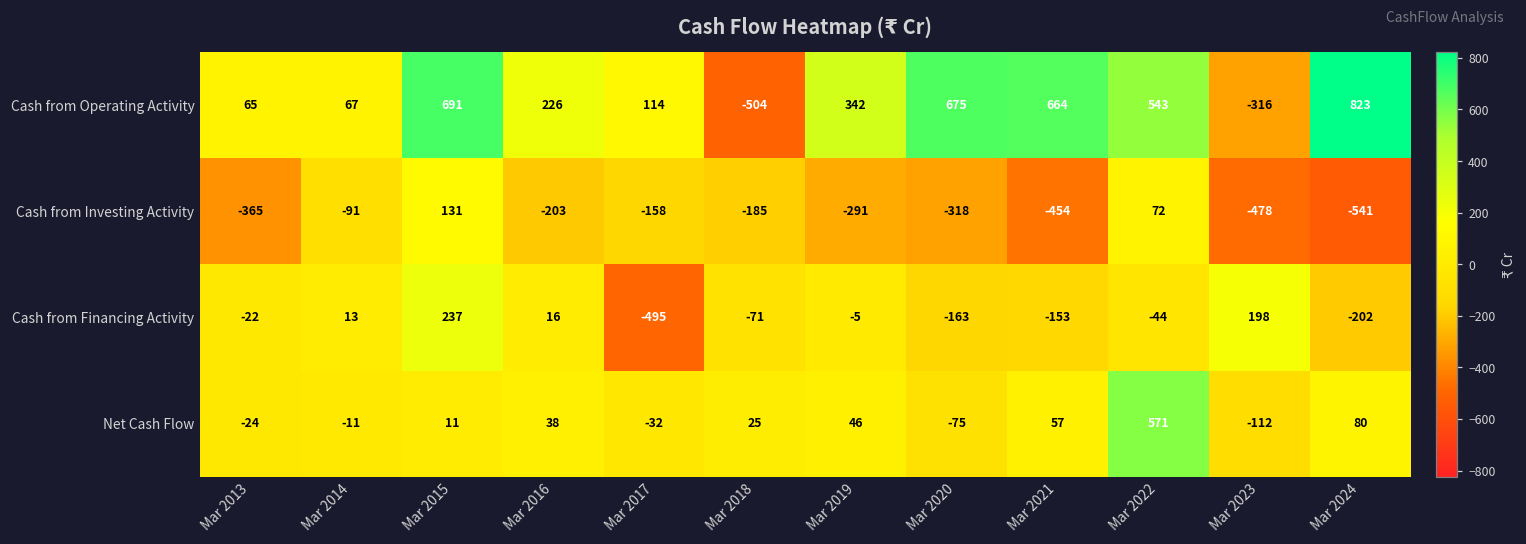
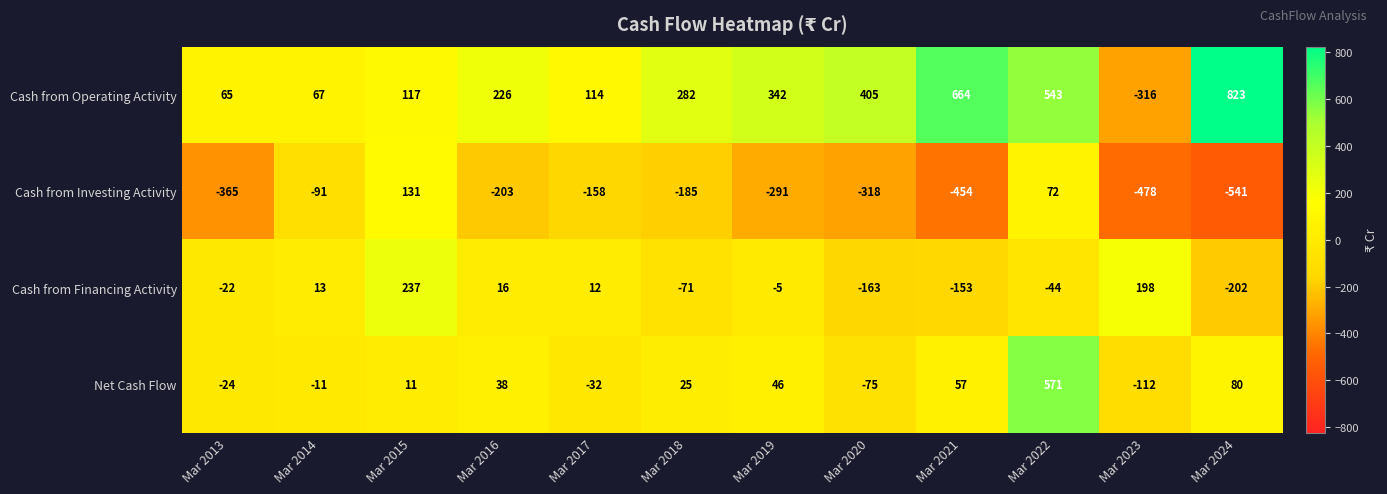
  {
    "Cash from Operating Activity": {
      "Mar 2013": 65,
      "Mar 2014": 67,
-     "Mar 2015": 691,
+     "Mar 2015": 117,
      "Mar 2016": 226,
      "Mar 2017": 114,
-     "Mar 2018": -504,
+     "Mar 2018": 282,
      "Mar 2019": 342,
-     "Mar 2020": 675,
+     "Mar 2020": 405,
      "Mar 2021": 664,
      "Mar 2022": 543,
      "Mar 2023": -316,
      "Mar 2024": 823
    },
    "Cash from Investing Activity": {
      "Mar 2013": -365,
      "Mar 2014": -91,
      "Mar 2015": 131,
      "Mar 2016": -203,
      "Mar 2017": -158,
      "Mar 2018": -185,
      "Mar 2019": -291,
      "Mar 2020": -318,
      "Mar 2021": -454,
      "Mar 2022": 72,
      "Mar 2023": -478,
      "Mar 2024": -541
    },
    "Cash from Financing Activity": {
      "Mar 2013": -22,
      "Mar 2014": 13,
      "Mar 2015": 237,
      "Mar 2016": 16,
-     "Mar 2017": -495,
+     "Mar 2017": 12,
      "Mar 2018": -71,
      "Mar 2019": -5,
      "Mar 2020": -163,
      "Mar 2021": -153,
      "Mar 2022": -44,
      "Mar 2023": 198,
      "Mar 2024": -202
    },
    "Net Cash Flow": {
      "Mar 2013": -24,
      "Mar 2014": -11,
      "Mar 2015": 11,
      "Mar 2016": 38,
      "Mar 2017": -32,
      "Mar 2018": 25,
      "Mar 2019": 46,
      "Mar 2020": -75,
      "Mar 2021": 57,
      "Mar 2022": 571,
      "Mar 2023": -112,
      "Mar 2024": 80
    }
  }
